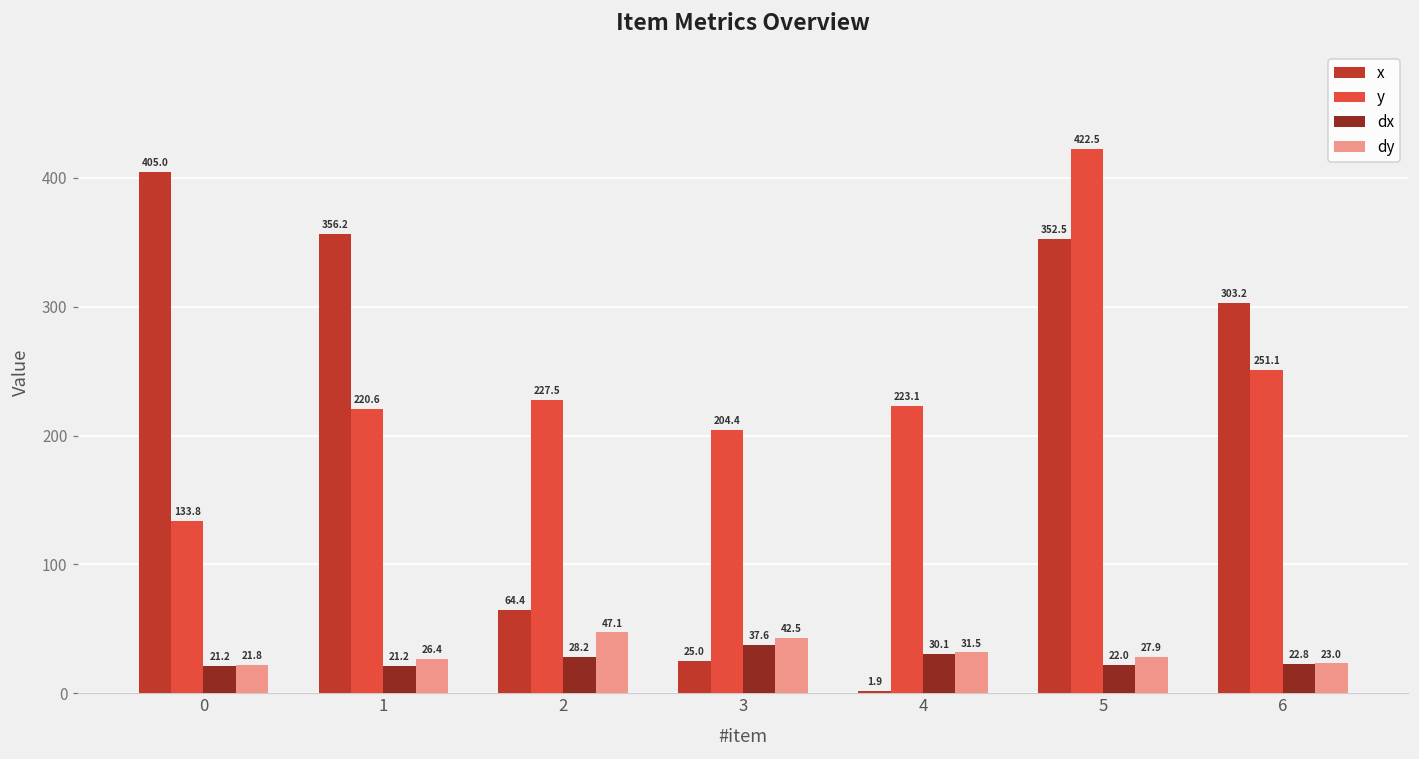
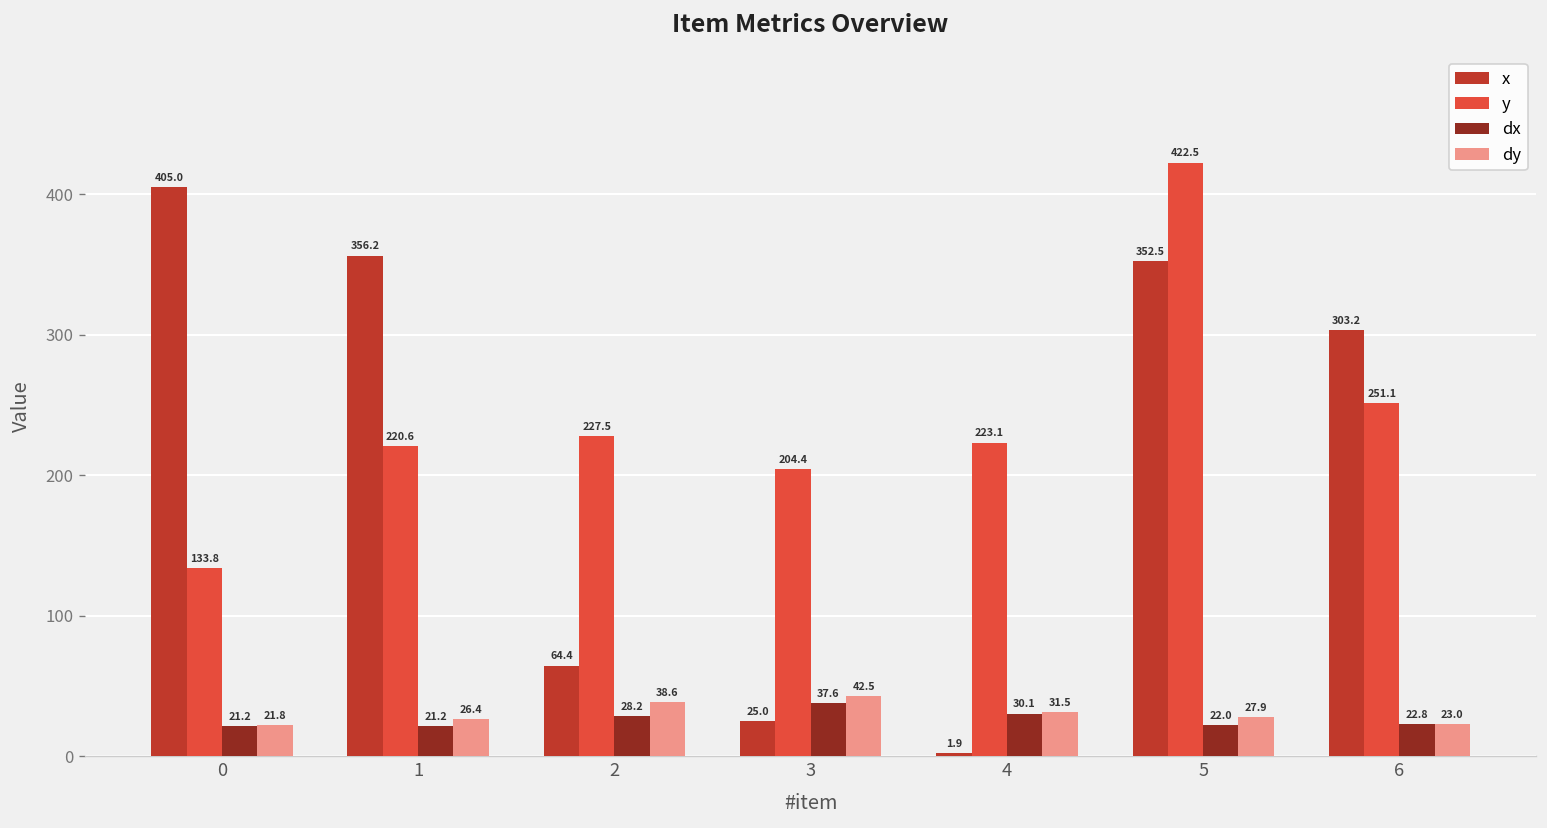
  {
    "dy": {
      "0": 21.8,
      "1": 26.4,
-     "2": 47.1,
+     "2": 38.6,
      "3": 42.5,
      "4": 31.5,
      "5": 27.9,
      "6": 23.0
    }
  }
